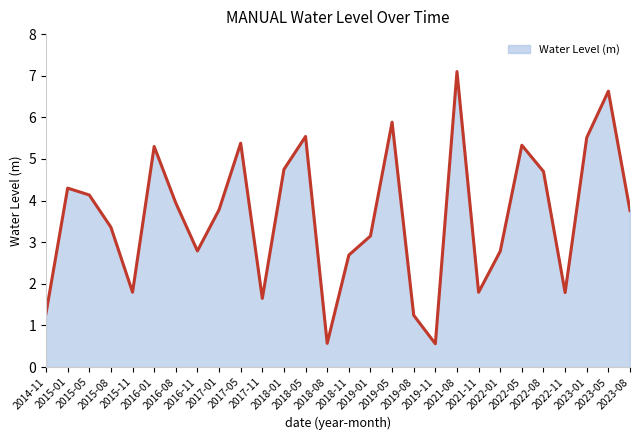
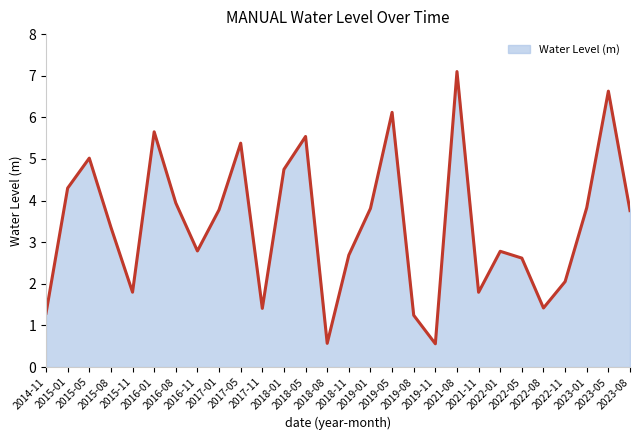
  {
    "2014-11": 1.3,
    "2015-01": 4.3,
-   "2015-05": 4.1,
+   "2015-05": 5.0,
    "2015-08": 3.4,
    "2015-11": 1.8,
-   "2016-01": 5.3,
+   "2016-01": 5.7,
    "2016-08": 3.9,
    "2016-11": 2.8,
    "2017-01": 3.8,
    "2017-05": 5.4,
-   "2017-11": 1.6,
+   "2017-11": 1.4,
    "2018-01": 4.8,
    "2018-05": 5.5,
    "2018-08": 0.6,
    "2018-11": 2.7,
-   "2019-01": 3.2,
-   "2019-05": 5.9,
+   "2019-01": 3.8,
+   "2019-05": 6.1,
    "2019-08": 1.2,
    "2019-11": 0.6,
    "2021-08": 7.1,
    "2021-11": 1.8,
    "2022-01": 2.8,
-   "2022-05": 5.3,
-   "2022-08": 4.7,
-   "2022-11": 1.8,
-   "2023-01": 5.5,
+   "2022-05": 2.6,
+   "2022-08": 1.4,
+   "2022-11": 2.1,
+   "2023-01": 3.8,
    "2023-05": 6.6,
    "2023-08": 3.8
  }
